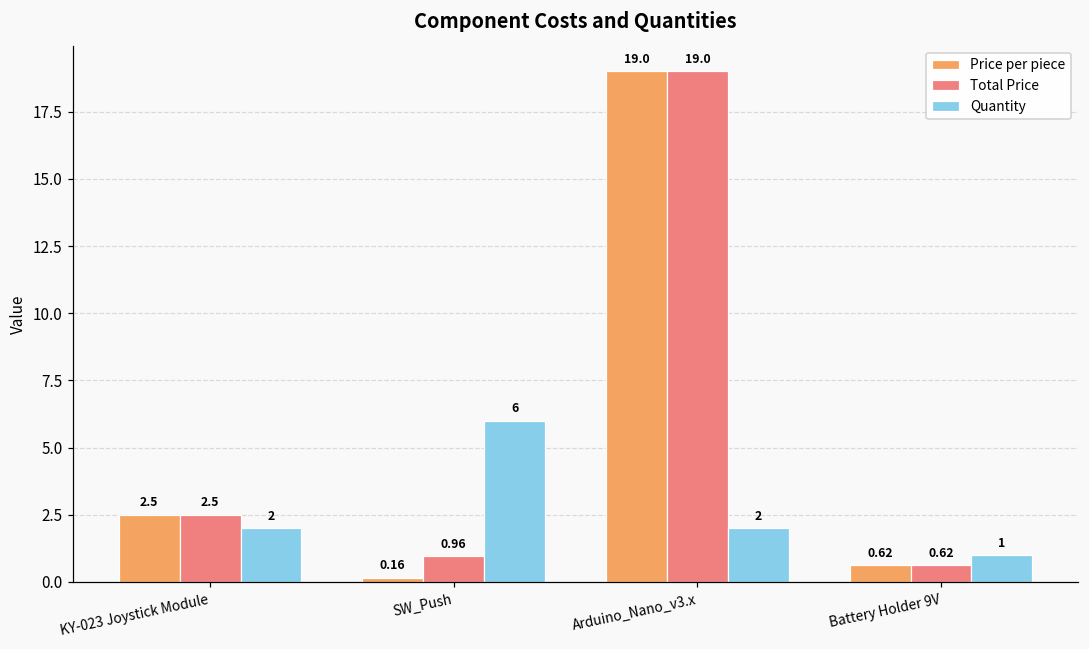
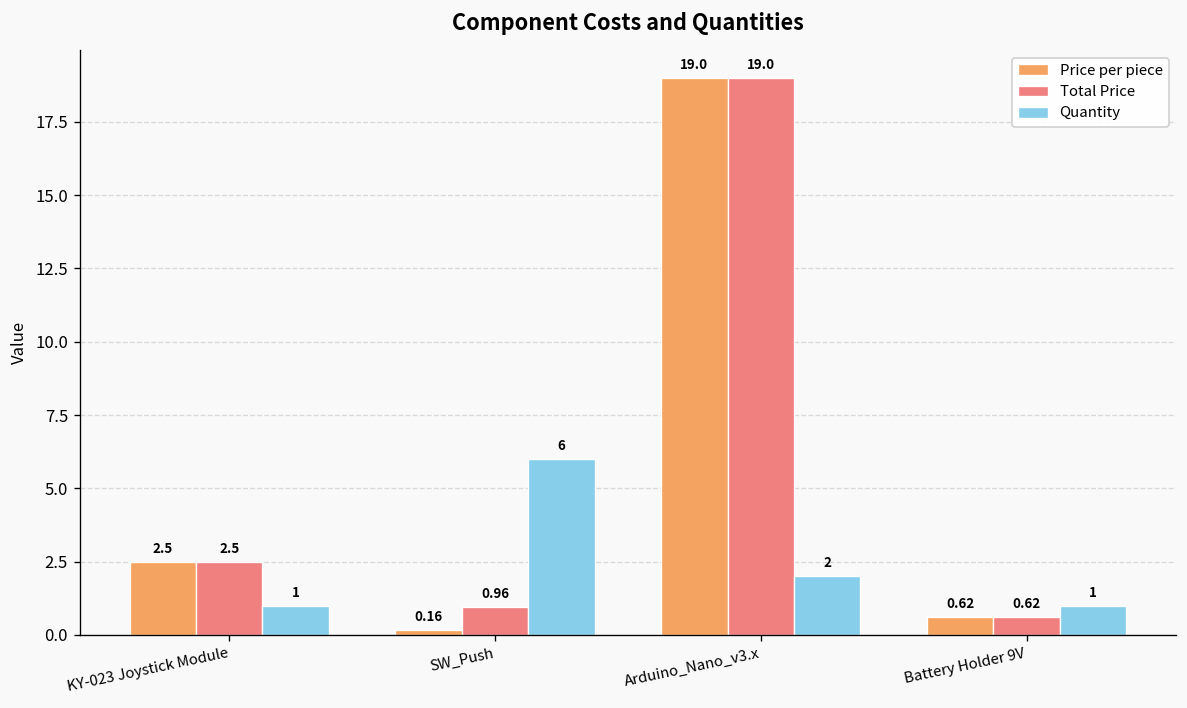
  {
    "Quantity": {
-     "KY-023 Joystick Module": 2,
+     "KY-023 Joystick Module": 1,
      "SW_Push": 6,
      "Arduino_Nano_v3.x": 2,
      "Battery Holder 9V": 1
    }
  }
